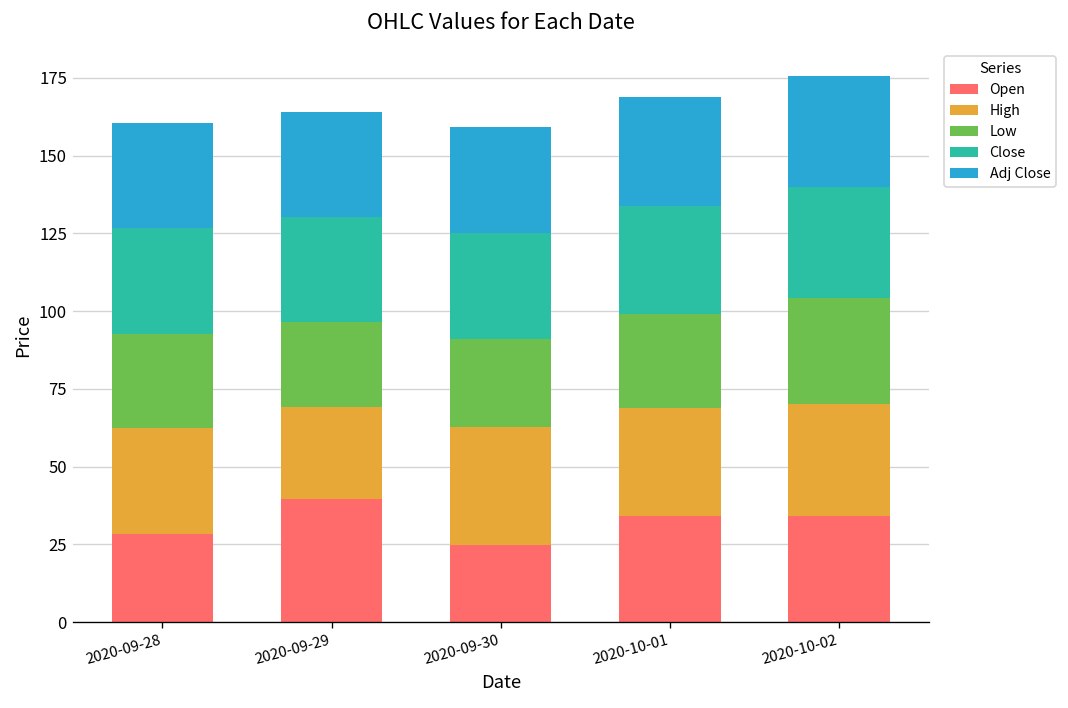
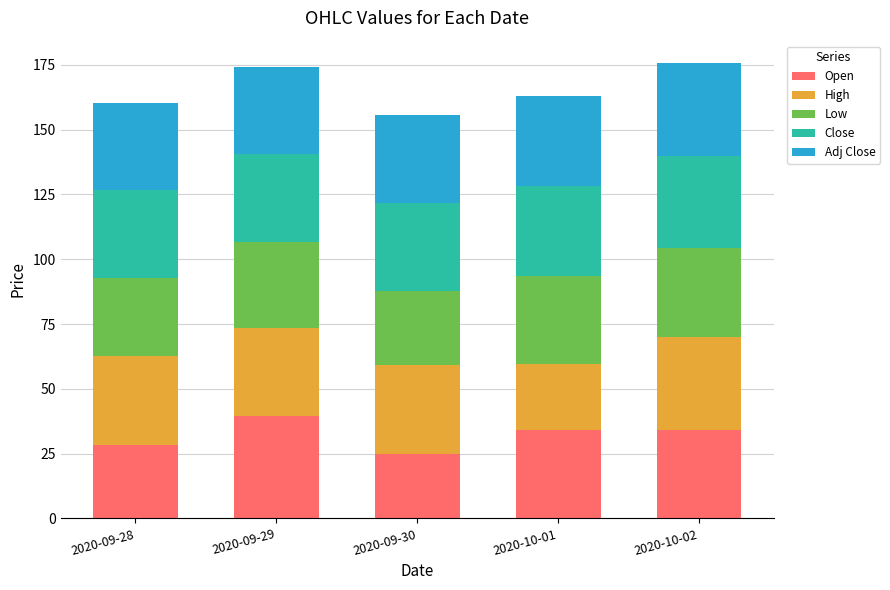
  {
    "Open": {
      "2020-09-28": 28,
      "2020-09-29": 40,
      "2020-09-30": 25,
      "2020-10-01": 34,
      "2020-10-02": 34
    },
    "High": {
      "2020-09-28": 34,
-     "2020-09-29": 30,
-     "2020-09-30": 38,
-     "2020-10-01": 35,
+     "2020-09-29": 34,
+     "2020-09-30": 35,
+     "2020-10-01": 25,
      "2020-10-02": 36
    },
    "Low": {
      "2020-09-28": 30,
-     "2020-09-29": 27,
+     "2020-09-29": 33,
      "2020-09-30": 28,
-     "2020-10-01": 30,
+     "2020-10-01": 34,
      "2020-10-02": 34
    }
  }
